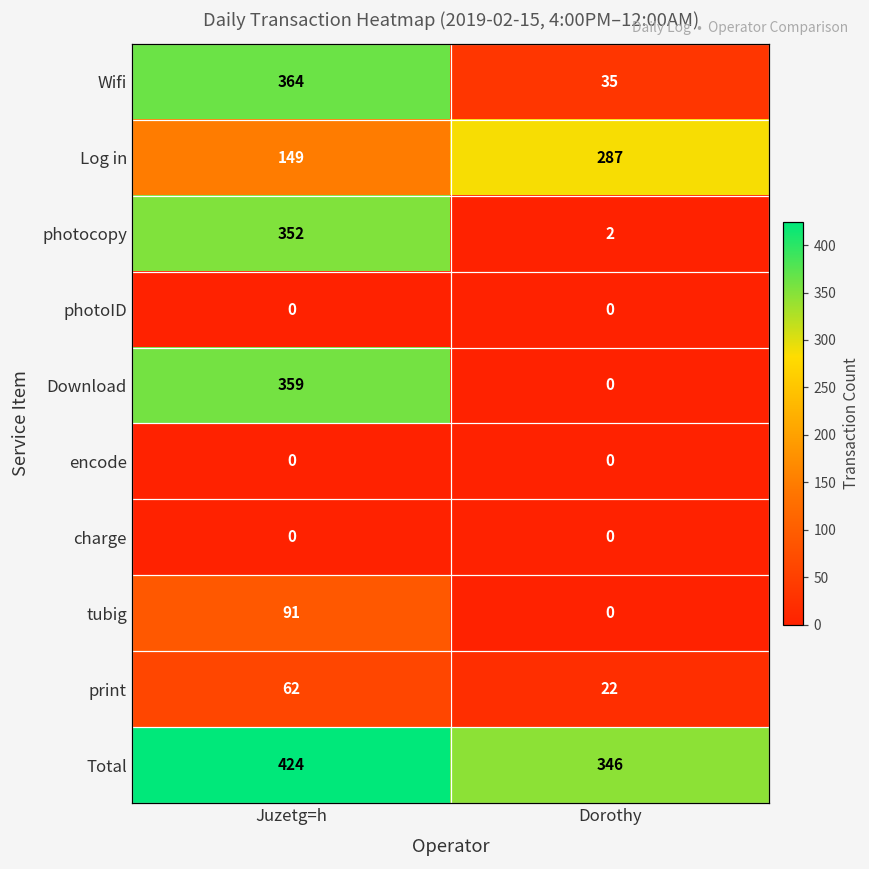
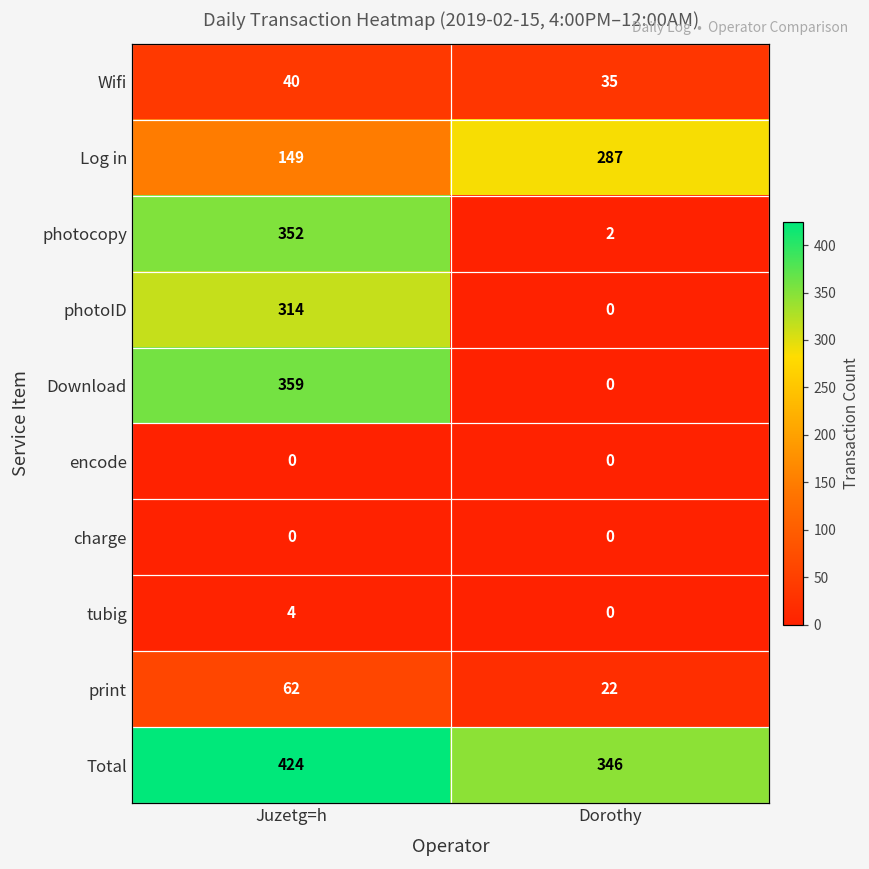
  {
    "Wifi": {
-     "Juzetg=h": 364,
+     "Juzetg=h": 40,
      "Dorothy": 35
    },
    "Log in": {
      "Juzetg=h": 149,
      "Dorothy": 287
    },
    "photocopy": {
      "Juzetg=h": 352,
      "Dorothy": 2
    },
    "photoID": {
-     "Juzetg=h": 0,
+     "Juzetg=h": 314,
      "Dorothy": 0
    },
    "Download": {
      "Juzetg=h": 359,
      "Dorothy": 0
    },
    "encode": {
      "Juzetg=h": 0,
      "Dorothy": 0
    },
    "charge": {
      "Juzetg=h": 0,
      "Dorothy": 0
    },
    "tubig": {
-     "Juzetg=h": 91,
+     "Juzetg=h": 4,
      "Dorothy": 0
    },
    "print": {
      "Juzetg=h": 62,
      "Dorothy": 22
    },
    "Total": {
      "Juzetg=h": 424,
      "Dorothy": 346
    }
  }
